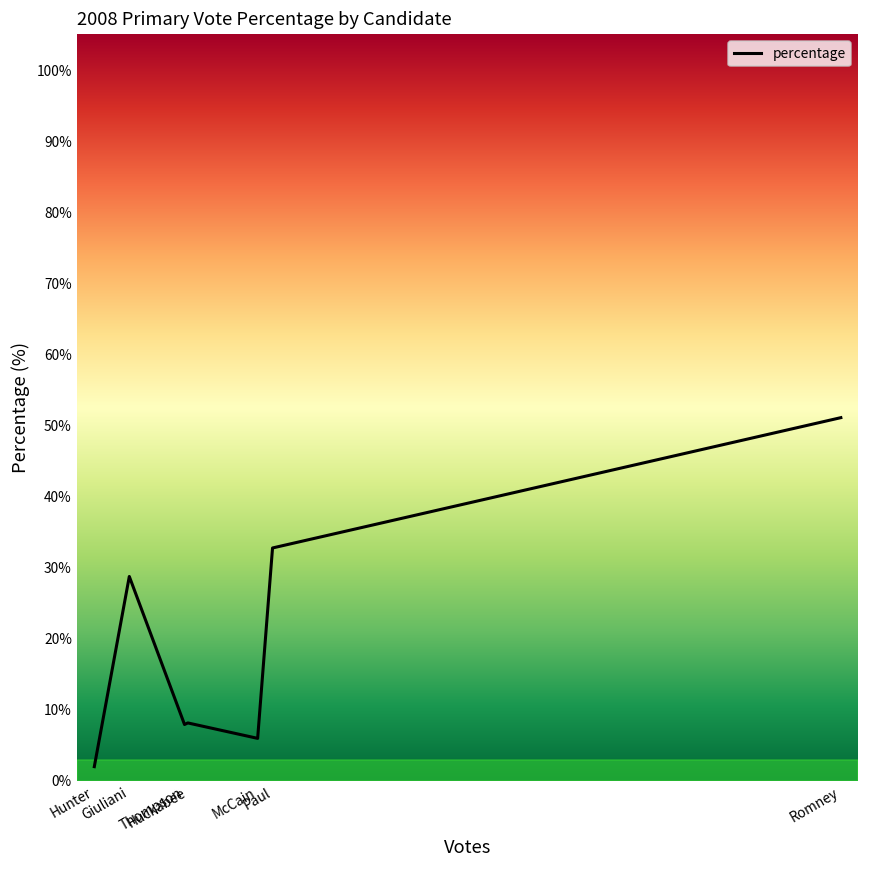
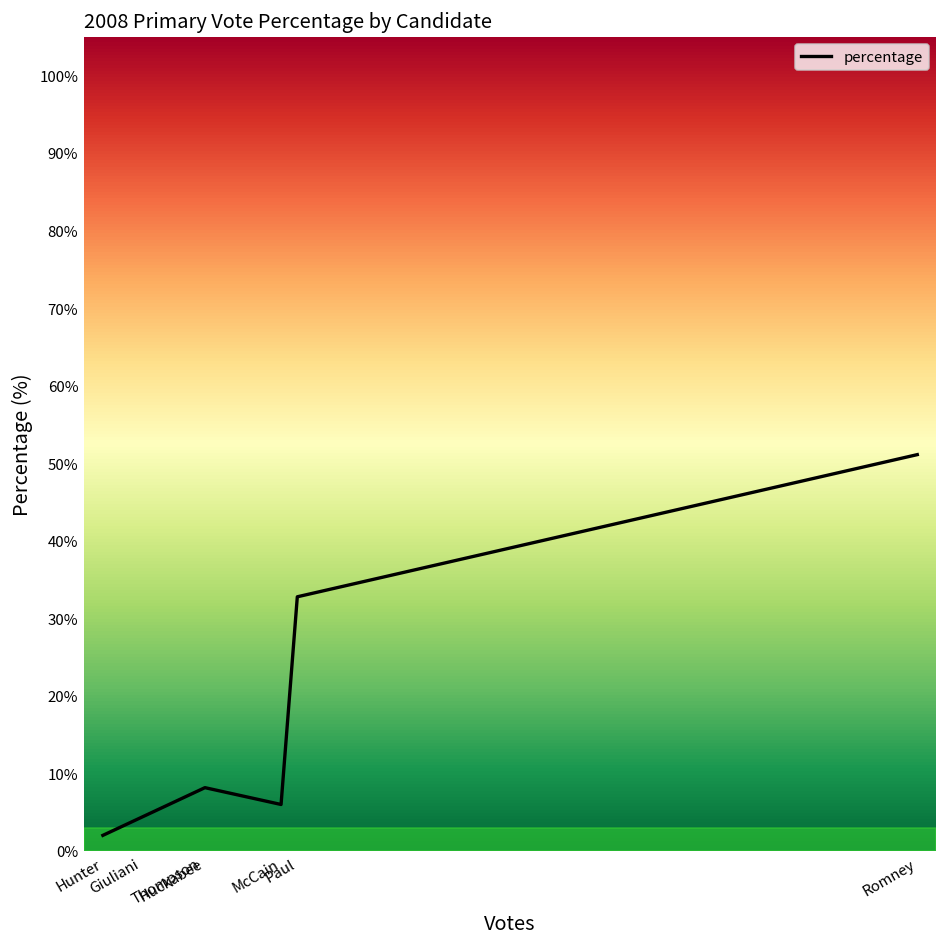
  {
-   "Giuliani": "29%",
+   "Giuliani": "4%",
    "Thompson": "8%",
    "Huckabee": "8%",
    "McCain": "6%",
    "Paul": "33%",
    "Romney": "51%"
  }
